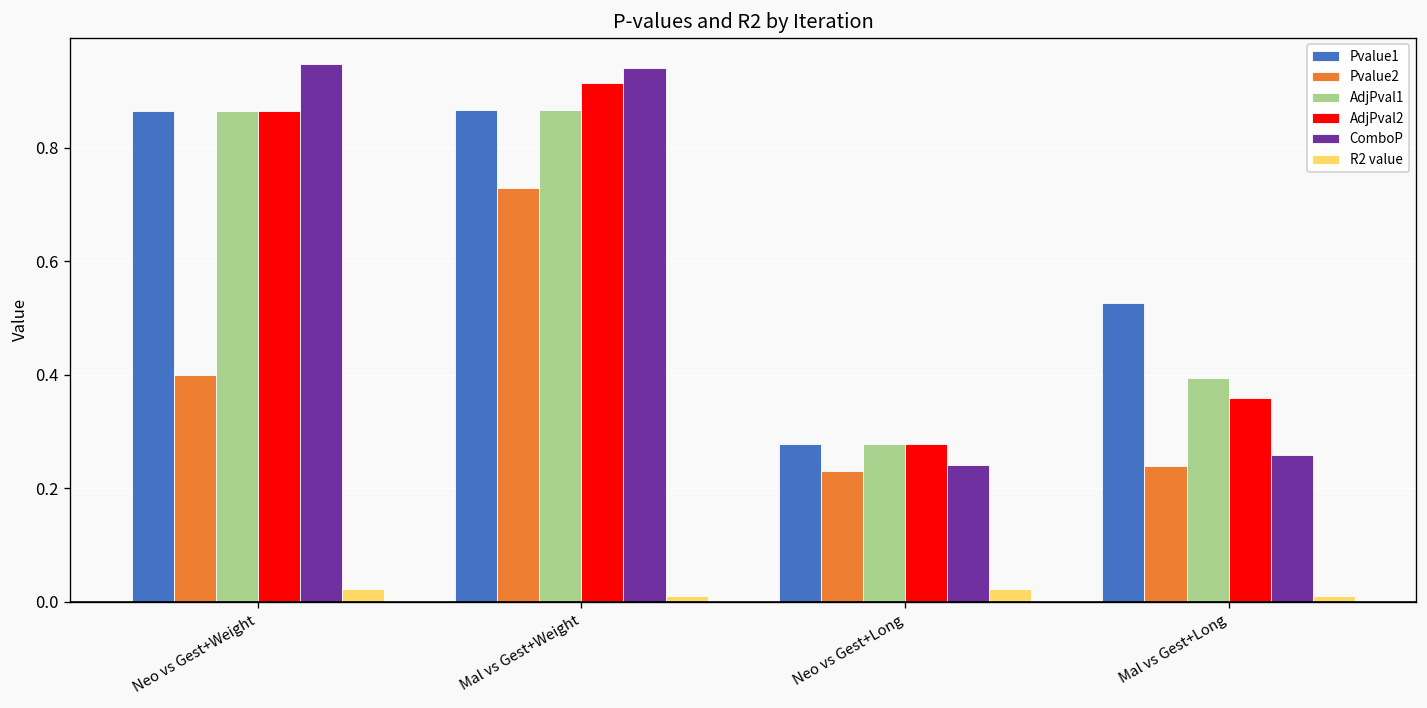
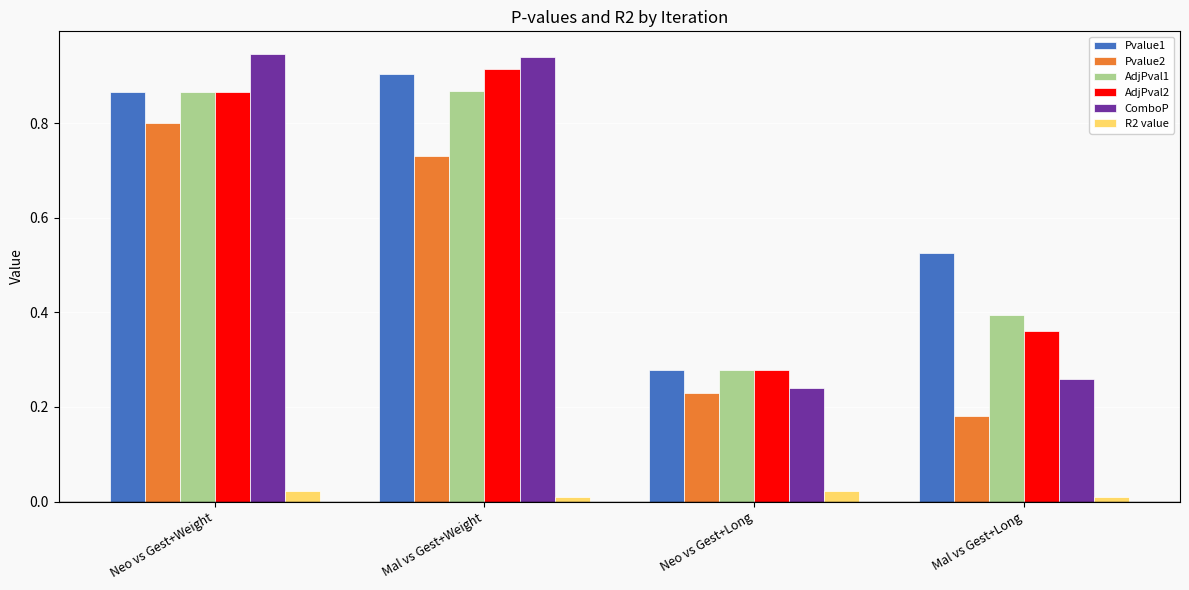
  {
    "Pvalue1": {
      "Neo vs Gest+Weight": 0.87,
-     "Mal vs Gest+Weight": 0.87,
+     "Mal vs Gest+Weight": 0.90,
      "Neo vs Gest+Long": 0.28,
      "Mal vs Gest+Long": 0.53
    },
    "Pvalue2": {
-     "Neo vs Gest+Weight": 0.4,
+     "Neo vs Gest+Weight": 0.8,
      "Mal vs Gest+Weight": 0.73,
      "Neo vs Gest+Long": 0.23,
-     "Mal vs Gest+Long": 0.24
+     "Mal vs Gest+Long": 0.18
    },
    "AdjPval1": {
      "Neo vs Gest+Weight": 0.87,
      "Mal vs Gest+Weight": 0.87,
      "Neo vs Gest+Long": 0.28,
      "Mal vs Gest+Long": 0.40
    },
    "AdjPval2": {
      "Neo vs Gest+Weight": 0.87,
      "Mal vs Gest+Weight": 0.92,
      "Neo vs Gest+Long": 0.28,
      "Mal vs Gest+Long": 0.36
    },
    "ComboP": {
      "Neo vs Gest+Weight": 0.95,
      "Mal vs Gest+Weight": 0.94,
      "Neo vs Gest+Long": 0.24,
      "Mal vs Gest+Long": 0.26
    },
    "R2 value": {
      "Neo vs Gest+Weight": 0.02,
      "Mal vs Gest+Weight": 0.01,
      "Neo vs Gest+Long": 0.02,
      "Mal vs Gest+Long": 0.01
    }
  }
